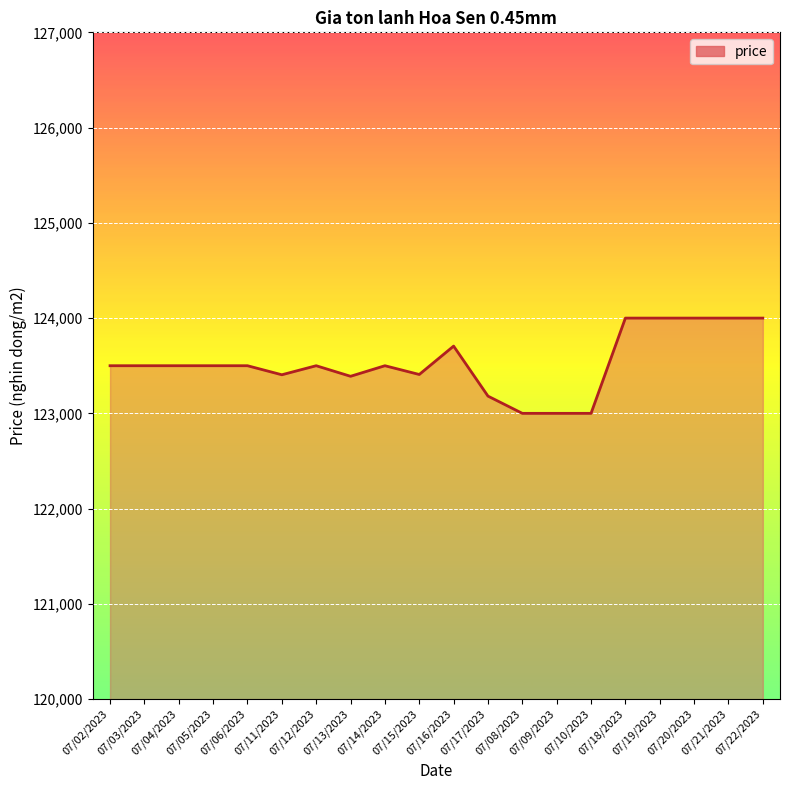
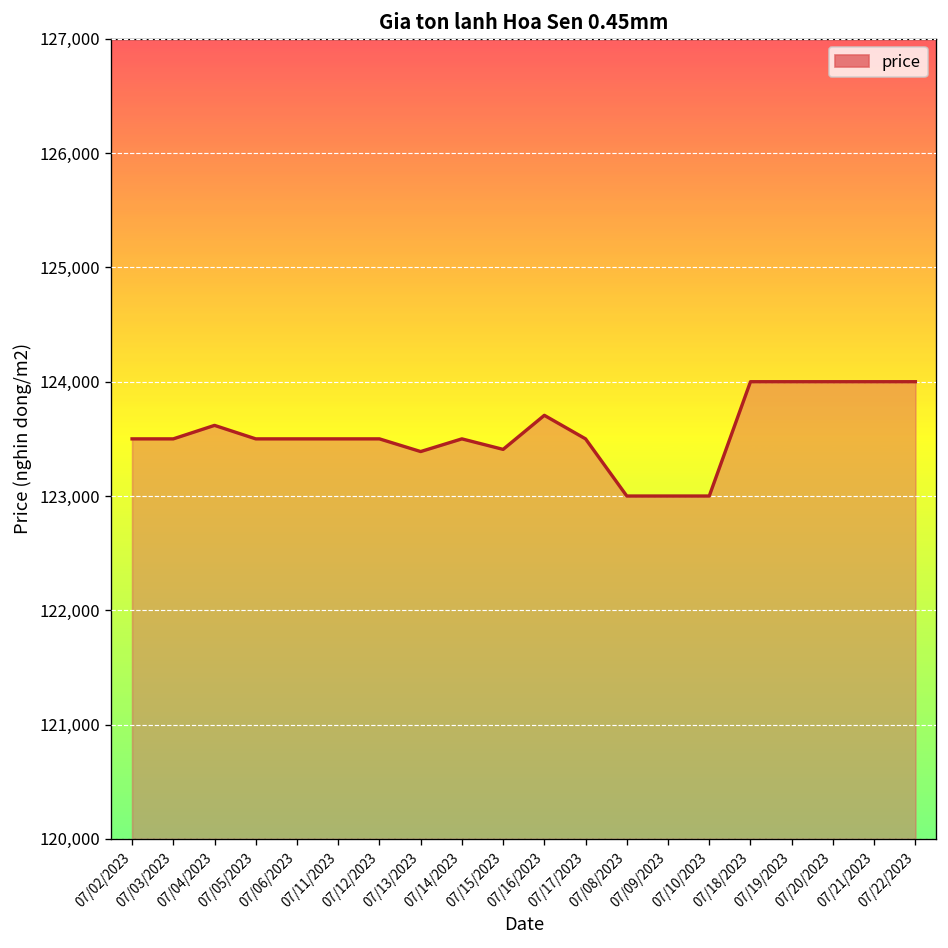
  {
    "07/02/2023": "123,500",
    "07/03/2023": "123,500",
-   "07/04/2023": "123,500",
+   "07/04/2023": "123,600",
    "07/05/2023": "123,500",
    "07/06/2023": "123,500",
-   "07/11/2023": "123,400",
+   "07/11/2023": "123,500",
    "07/12/2023": "123,500",
    "07/13/2023": "123,400",
    "07/14/2023": "123,500",
    "07/15/2023": "123,400",
    "07/16/2023": "123,700",
-   "07/17/2023": "123,200",
+   "07/17/2023": "123,500",
    "07/08/2023": "123,000",
    "07/09/2023": "123,000",
    "07/10/2023": "123,000",
    "07/18/2023": "124,000",
    "07/19/2023": "124,000",
    "07/20/2023": "124,000",
    "07/21/2023": "124,000",
    "07/22/2023": "124,000"
  }
